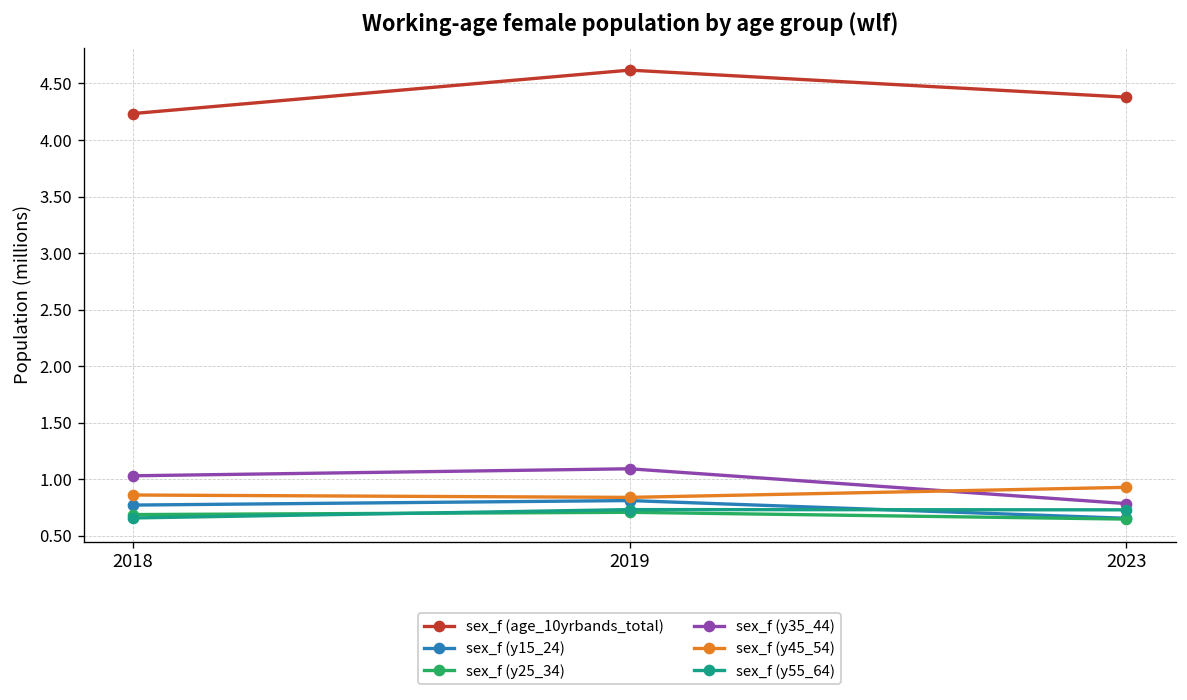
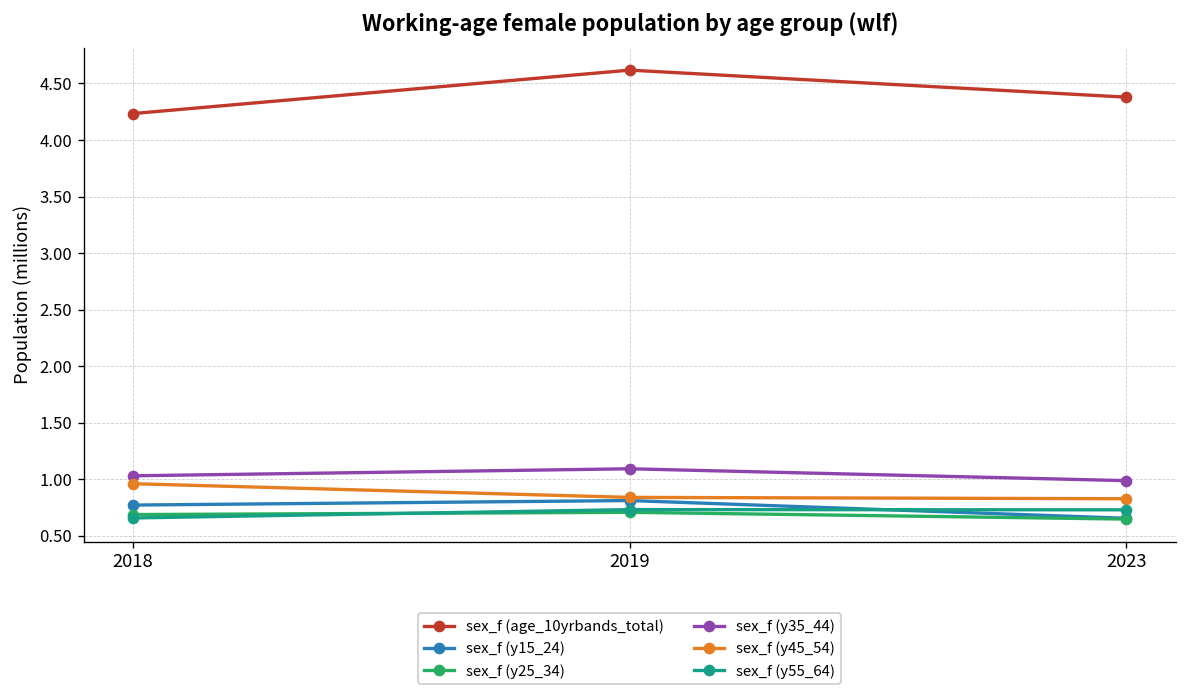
  {
    "sex_f (age_10yrbands_total)": {
      "2018": 4.2,
      "2019": 4.6,
      "2023": 4.4
    },
    "sex_f (y15_24)": {
      "2018": 0.8,
      "2019": 0.8
    },
    "sex_f (y35_44)": {
      "2018": 1.0,
      "2019": 1.1,
-     "2023": 0.8
+     "2023": 1.0
    },
    "sex_f (y45_54)": {
-     "2018": 0.9,
+     "2018": 1.0,
      "2019": 0.8,
-     "2023": 0.9
+     "2023": 0.8
    }
  }
